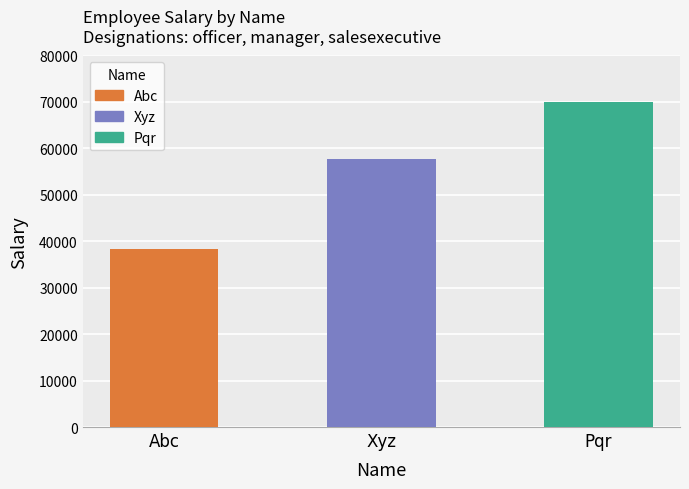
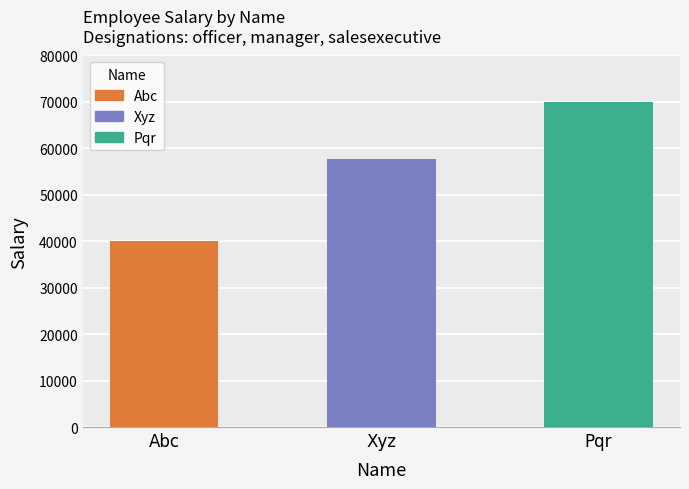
  {
-   "Abc": 38000,
+   "Abc": 40000,
    "Xyz": 58000,
    "Pqr": 70000
  }
